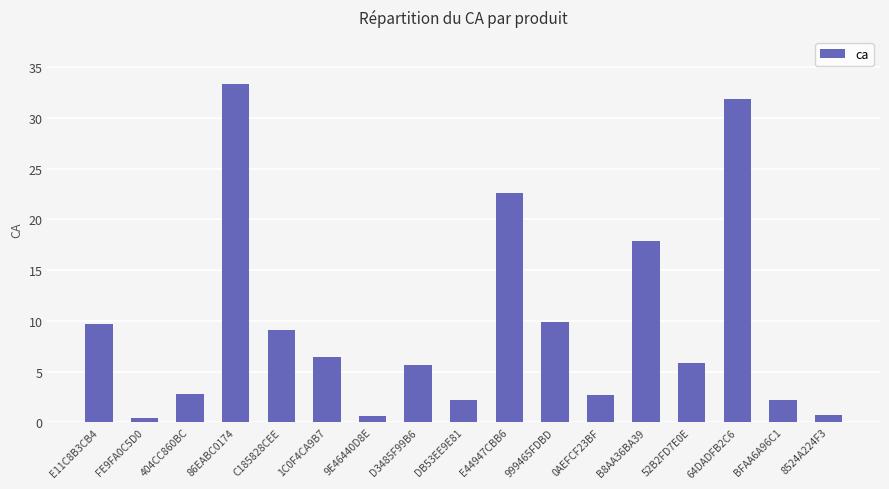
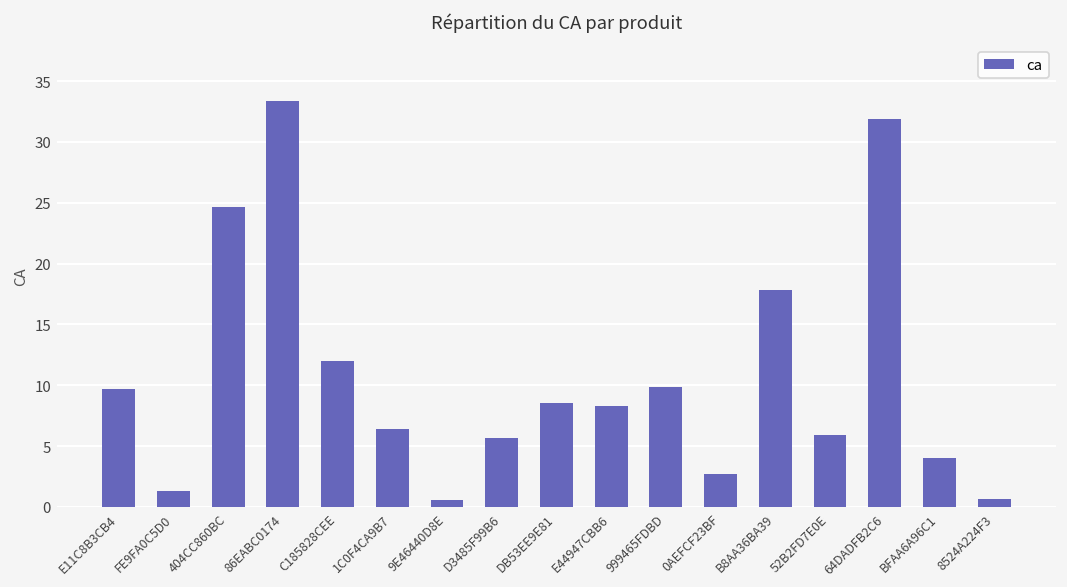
  {
    "E11C8B3CB4": 9.7,
-   "FE9FA0C5D0": 0.4,
-   "404CC860BC": 2.8,
+   "FE9FA0C5D0": 1.3,
+   "404CC860BC": 24.6,
    "86EABC0174": 33.4,
-   "C185828CEE": 9.1,
+   "C185828CEE": 12.0,
    "1C0F4CA9B7": 6.4,
    "9E46440D8E": 0.6,
    "D3485F99B6": 5.7,
-   "DB53EE9E81": 2.2,
-   "E44947CBB6": 22.6,
+   "DB53EE9E81": 8.6,
+   "E44947CBB6": 8.3,
    "999465FDBD": 9.9,
    "0AEFCF23BF": 2.7,
    "B8AA36BA39": 17.8,
    "52B2FD7E0E": 5.9,
    "64DADFB2C6": 31.9,
-   "BFAA6A96C1": 2.2,
+   "BFAA6A96C1": 4.0,
    "8524A224F3": 0.7
  }
